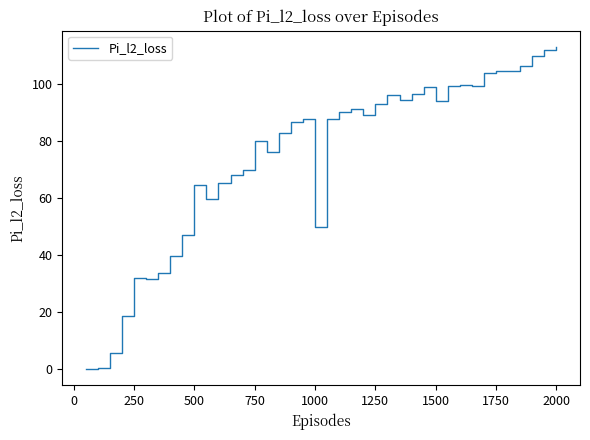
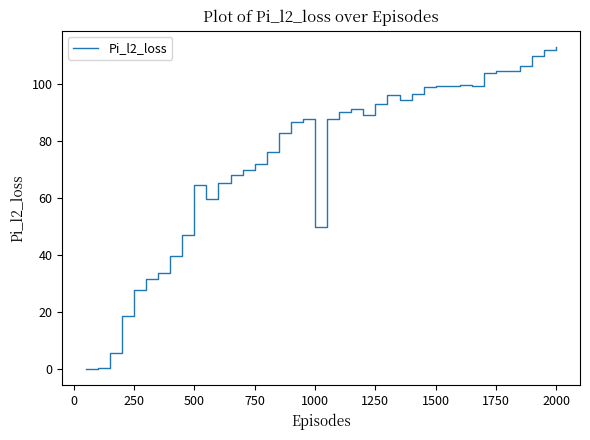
  {
-   "250": 32,
+   "250": 28,
    "500": 65,
-   "750": 80,
+   "750": 72,
    "1000": 50,
    "1250": 93,
-   "1500": 94,
+   "1500": 99,
    "1750": 104,
    "2000": 113
  }
